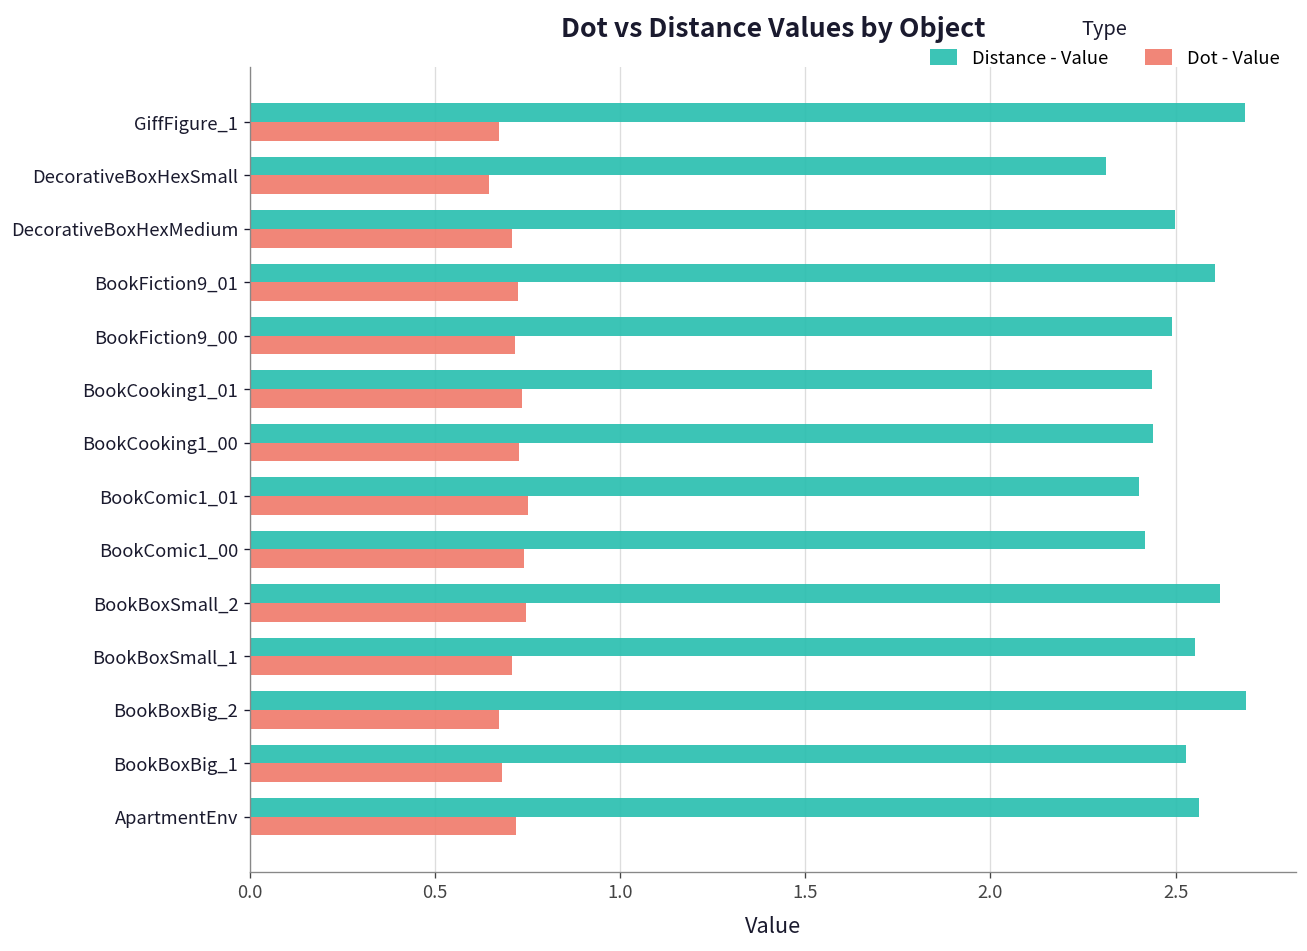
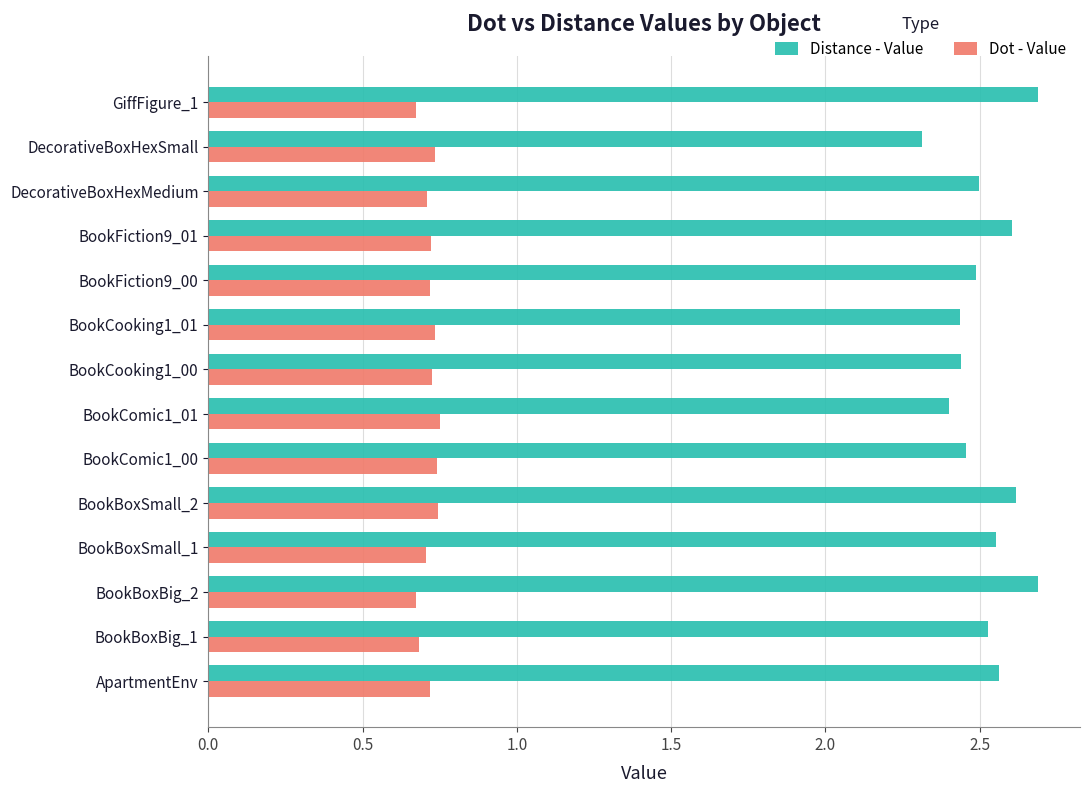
  {
    "Distance - Value": {
      "GiffFigure_1": 2.69,
      "DecorativeBoxHexSmall": 2.31,
      "DecorativeBoxHexMedium": 2.50,
      "BookFiction9_01": 2.61,
      "BookFiction9_00": 2.49,
      "BookCooking1_01": 2.44,
      "BookCooking1_00": 2.44,
      "BookComic1_01": 2.40,
-     "BookComic1_00": 2.42,
+     "BookComic1_00": 2.45,
      "BookBoxSmall_2": 2.62,
      "BookBoxSmall_1": 2.55,
      "BookBoxBig_2": 2.69,
      "BookBoxBig_1": 2.53,
      "ApartmentEnv": 2.56
    },
    "Dot - Value": {
      "GiffFigure_1": 0.67,
-     "DecorativeBoxHexSmall": 0.65,
+     "DecorativeBoxHexSmall": 0.74,
      "DecorativeBoxHexMedium": 0.71,
      "BookFiction9_01": 0.72,
      "BookFiction9_00": 0.72,
      "BookCooking1_01": 0.74,
      "BookCooking1_00": 0.73,
      "BookComic1_01": 0.75,
      "BookComic1_00": 0.74,
      "BookBoxSmall_2": 0.75,
      "BookBoxSmall_1": 0.71,
      "BookBoxBig_2": 0.67,
      "BookBoxBig_1": 0.68,
      "ApartmentEnv": 0.72
    }
  }
